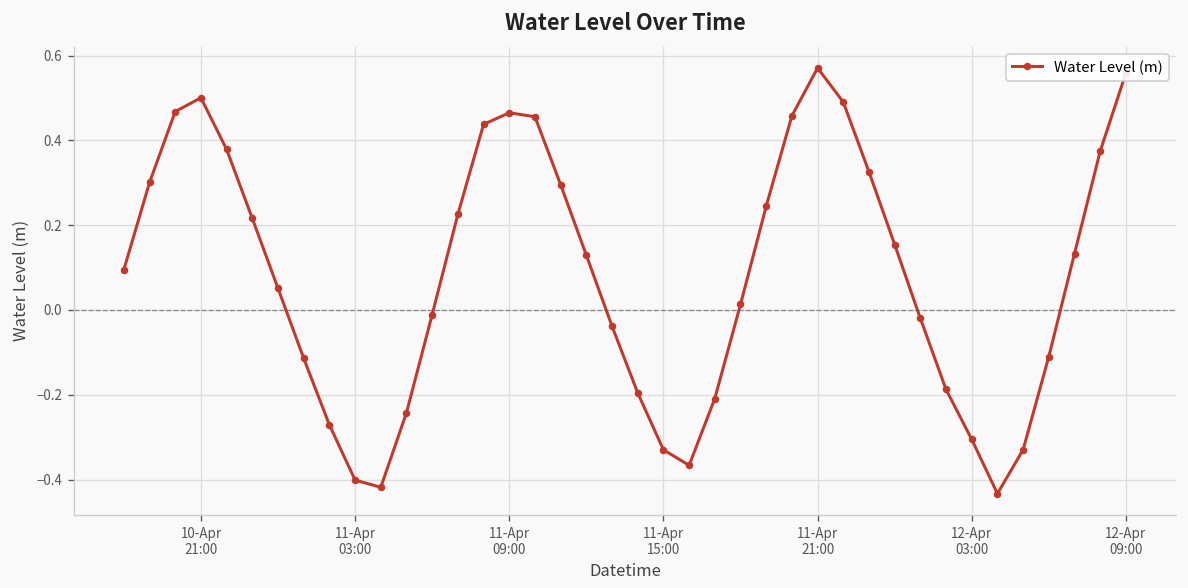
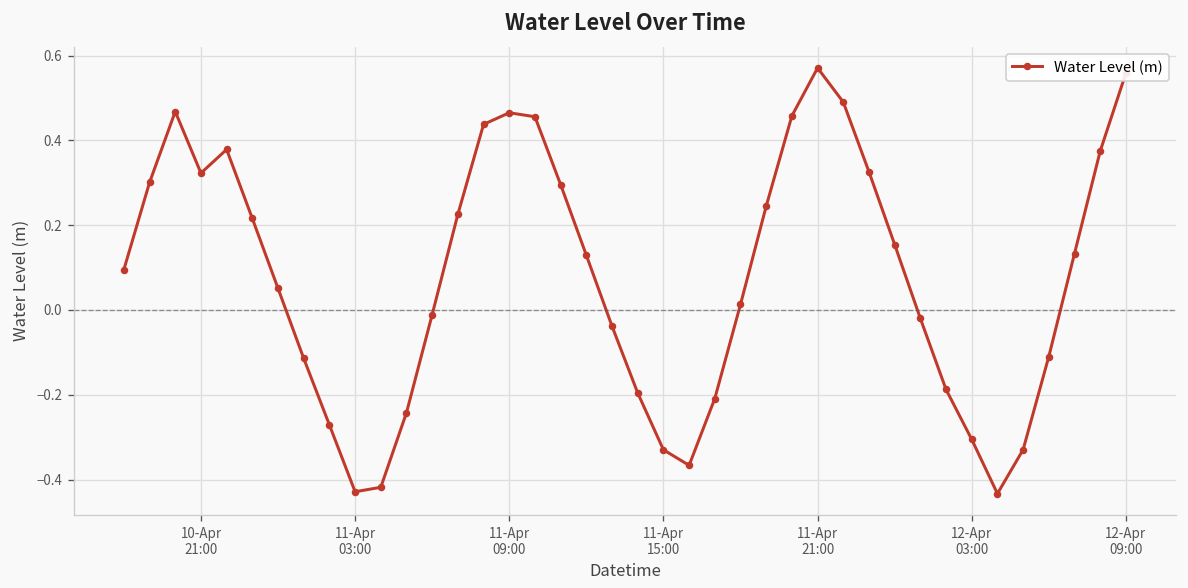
  {
-   "10-Apr 21:00": 0.50,
-   "11-Apr 03:00": -0.40,
+   "10-Apr 21:00": 0.32,
+   "11-Apr 03:00": -0.43,
    "11-Apr 09:00": 0.47,
    "11-Apr 15:00": -0.33,
    "11-Apr 21:00": 0.57,
    "12-Apr 03:00": -0.31
  }
